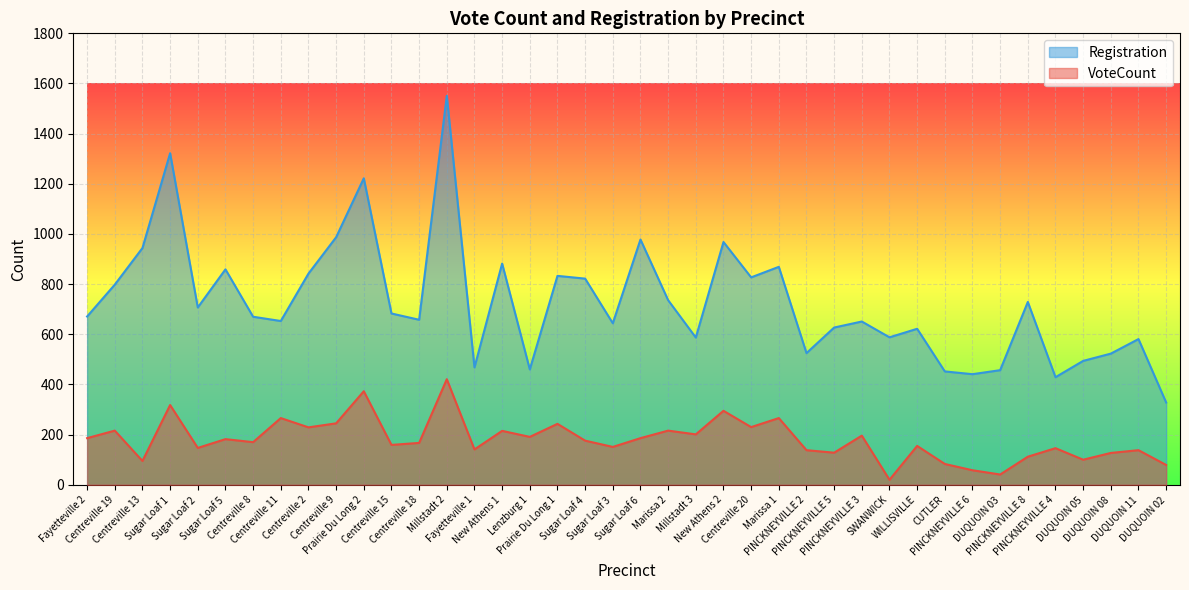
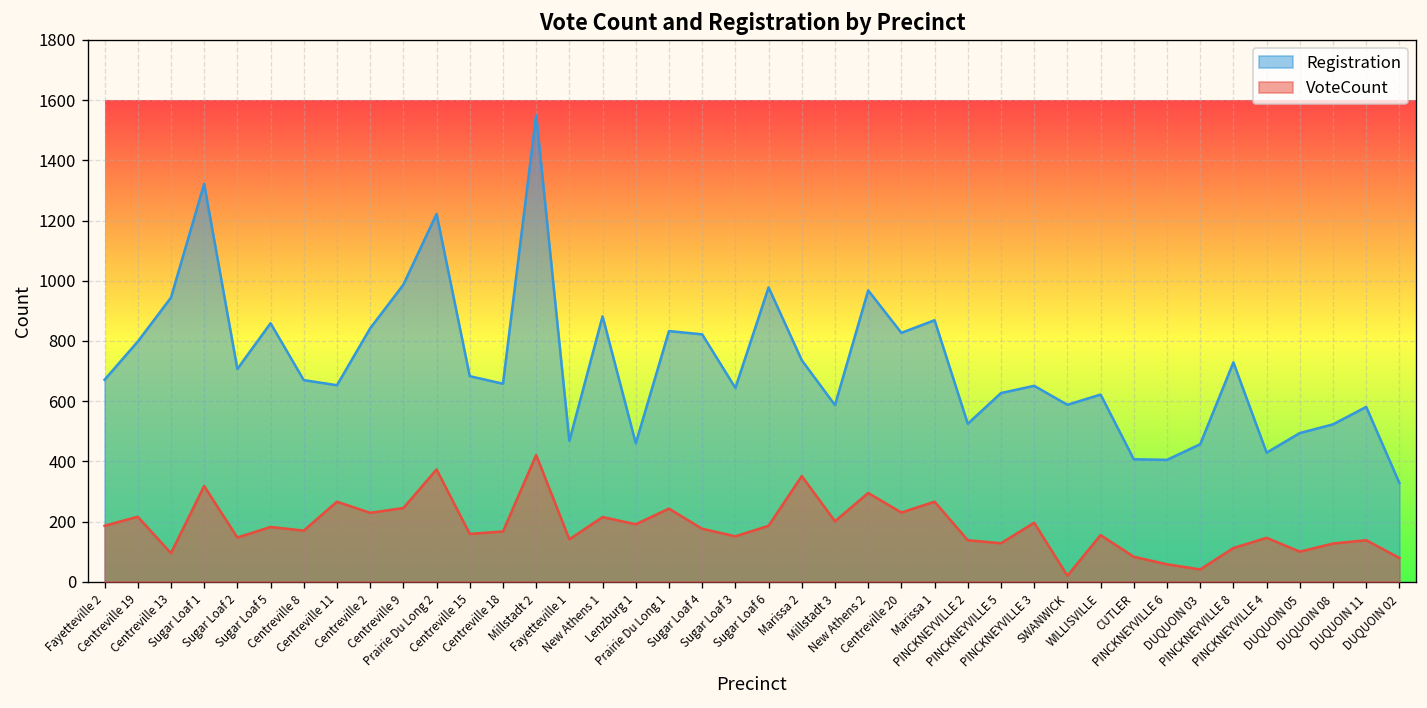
  {
    "Registration": {
      "Fayetteville 2": 670,
      "Centreville 19": 800,
      "Centreville 13": 940,
      "Sugar Loaf 1": 1320,
      "Sugar Loaf 2": 710,
      "Sugar Loaf 5": 860,
      "Centreville 8": 670,
      "Centreville 11": 650,
      "Centreville 2": 840,
      "Centreville 9": 990,
      "Prairie Du Long 2": 1220,
      "Centreville 15": 680,
      "Centreville 18": 660,
      "Millstadt 2": 1550,
      "Fayetteville 1": 470,
      "New Athens 1": 880,
      "Lenzburg 1": 460,
      "Prairie Du Long 1": 830,
      "Sugar Loaf 4": 820,
      "Sugar Loaf 3": 640,
      "Sugar Loaf 6": 980,
      "Marissa 2": 740,
      "Millstadt 3": 590,
      "New Athens 2": 970,
      "Centreville 20": 830,
      "Marissa 1": 870,
      "PINCKNEYVILLE 2": 530,
      "PINCKNEYVILLE 5": 630,
      "PINCKNEYVILLE 3": 650,
      "SWANWICK": 590,
      "WILLISVILLE": 620,
-     "CUTLER": 450,
-     "PINCKNEYVILLE 6": 440,
+     "CUTLER": 410,
+     "PINCKNEYVILLE 6": 410,
      "DUQUOIN 03": 460,
      "PINCKNEYVILLE 8": 730,
      "PINCKNEYVILLE 4": 430,
      "DUQUOIN 05": 490,
      "DUQUOIN 08": 520,
      "DUQUOIN 11": 580,
      "DUQUOIN 02": 330
    },
    "VoteCount": {
      "Fayetteville 2": 190,
      "Centreville 19": 220,
      "Centreville 13": 100,
      "Sugar Loaf 1": 320,
      "Sugar Loaf 2": 150,
      "Sugar Loaf 5": 180,
      "Centreville 8": 170,
      "Centreville 11": 270,
      "Centreville 2": 230,
      "Centreville 9": 250,
      "Prairie Du Long 2": 370,
      "Centreville 15": 160,
      "Centreville 18": 170,
      "Millstadt 2": 420,
      "Fayetteville 1": 140,
      "New Athens 1": 220,
      "Lenzburg 1": 190,
      "Prairie Du Long 1": 240,
      "Sugar Loaf 4": 180,
      "Sugar Loaf 3": 150,
      "Sugar Loaf 6": 190,
-     "Marissa 2": 220,
+     "Marissa 2": 350,
      "Millstadt 3": 200,
      "New Athens 2": 300,
      "Centreville 20": 230,
      "Marissa 1": 270,
      "PINCKNEYVILLE 2": 140,
      "PINCKNEYVILLE 5": 130,
      "PINCKNEYVILLE 3": 200,
      "SWANWICK": 20,
      "WILLISVILLE": 160,
      "CUTLER": 80,
      "PINCKNEYVILLE 6": 60,
      "DUQUOIN 03": 40,
      "PINCKNEYVILLE 8": 110,
      "PINCKNEYVILLE 4": 150,
      "DUQUOIN 05": 100,
      "DUQUOIN 08": 130,
      "DUQUOIN 11": 140,
      "DUQUOIN 02": 80
    }
  }
